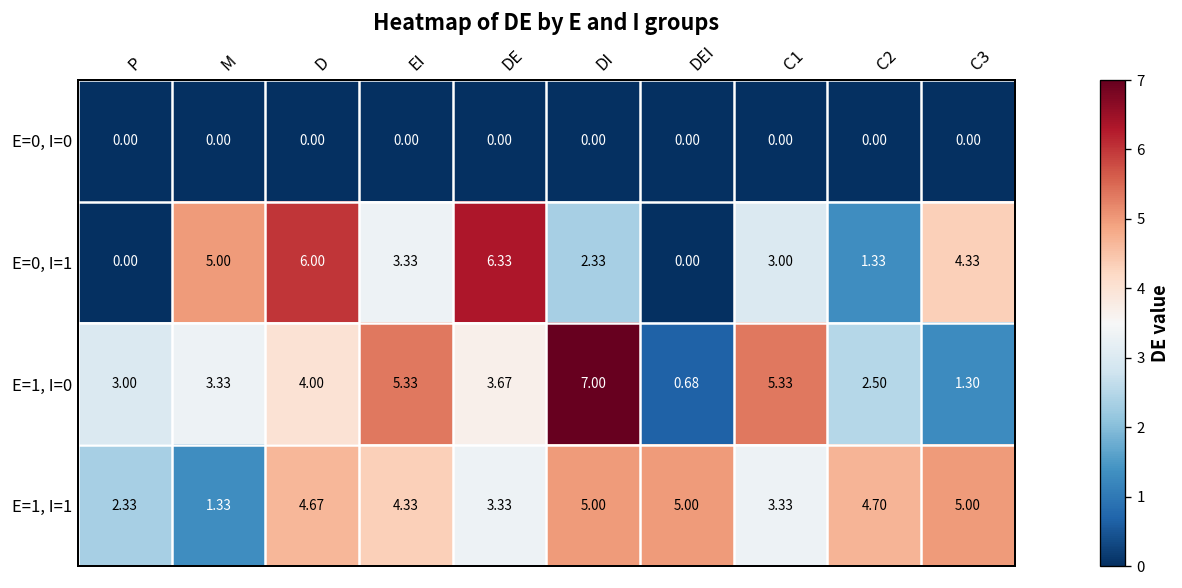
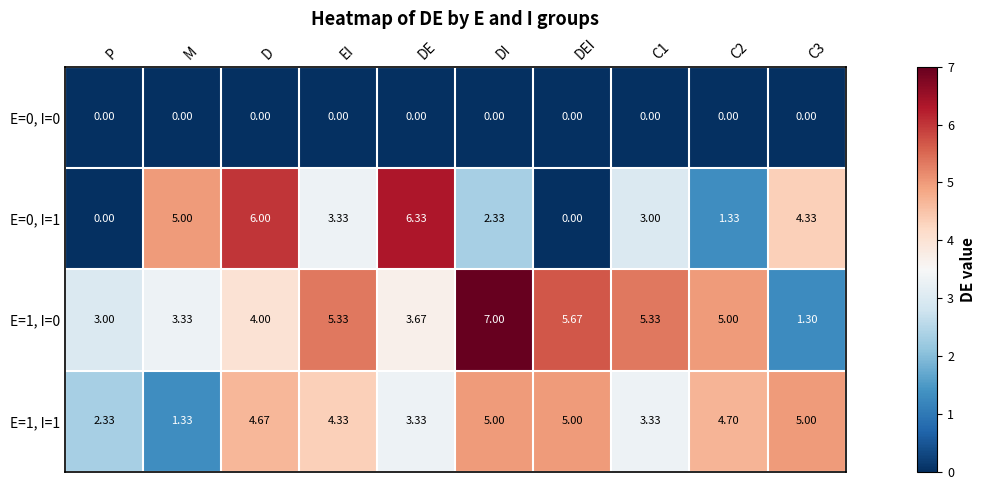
  {
    "E=0, I=0": {
      "P": 0.00,
      "M": 0.00,
      "D": 0.00,
      "EI": 0.00,
      "DE": 0.00,
      "DI": 0.00,
      "DEI": 0.00,
      "C1": 0.00,
      "C2": 0.00,
      "C3": 0.00
    },
    "E=0, I=1": {
      "P": 0.00,
      "M": 5.00,
      "D": 6.00,
      "EI": 3.33,
      "DE": 6.33,
      "DI": 2.33,
      "DEI": 0.00,
      "C1": 3.00,
      "C2": 1.33,
      "C3": 4.33
    },
    "E=1, I=0": {
      "P": 3.00,
      "M": 3.33,
      "D": 4.00,
      "EI": 5.33,
      "DE": 3.67,
      "DI": 7.00,
-     "DEI": 0.68,
+     "DEI": 5.67,
      "C1": 5.33,
-     "C2": 2.50,
+     "C2": 5.00,
      "C3": 1.30
    },
    "E=1, I=1": {
      "P": 2.33,
      "M": 1.33,
      "D": 4.67,
      "EI": 4.33,
      "DE": 3.33,
      "DI": 5.00,
      "DEI": 5.00,
      "C1": 3.33,
      "C2": 4.70,
      "C3": 5.00
    }
  }
